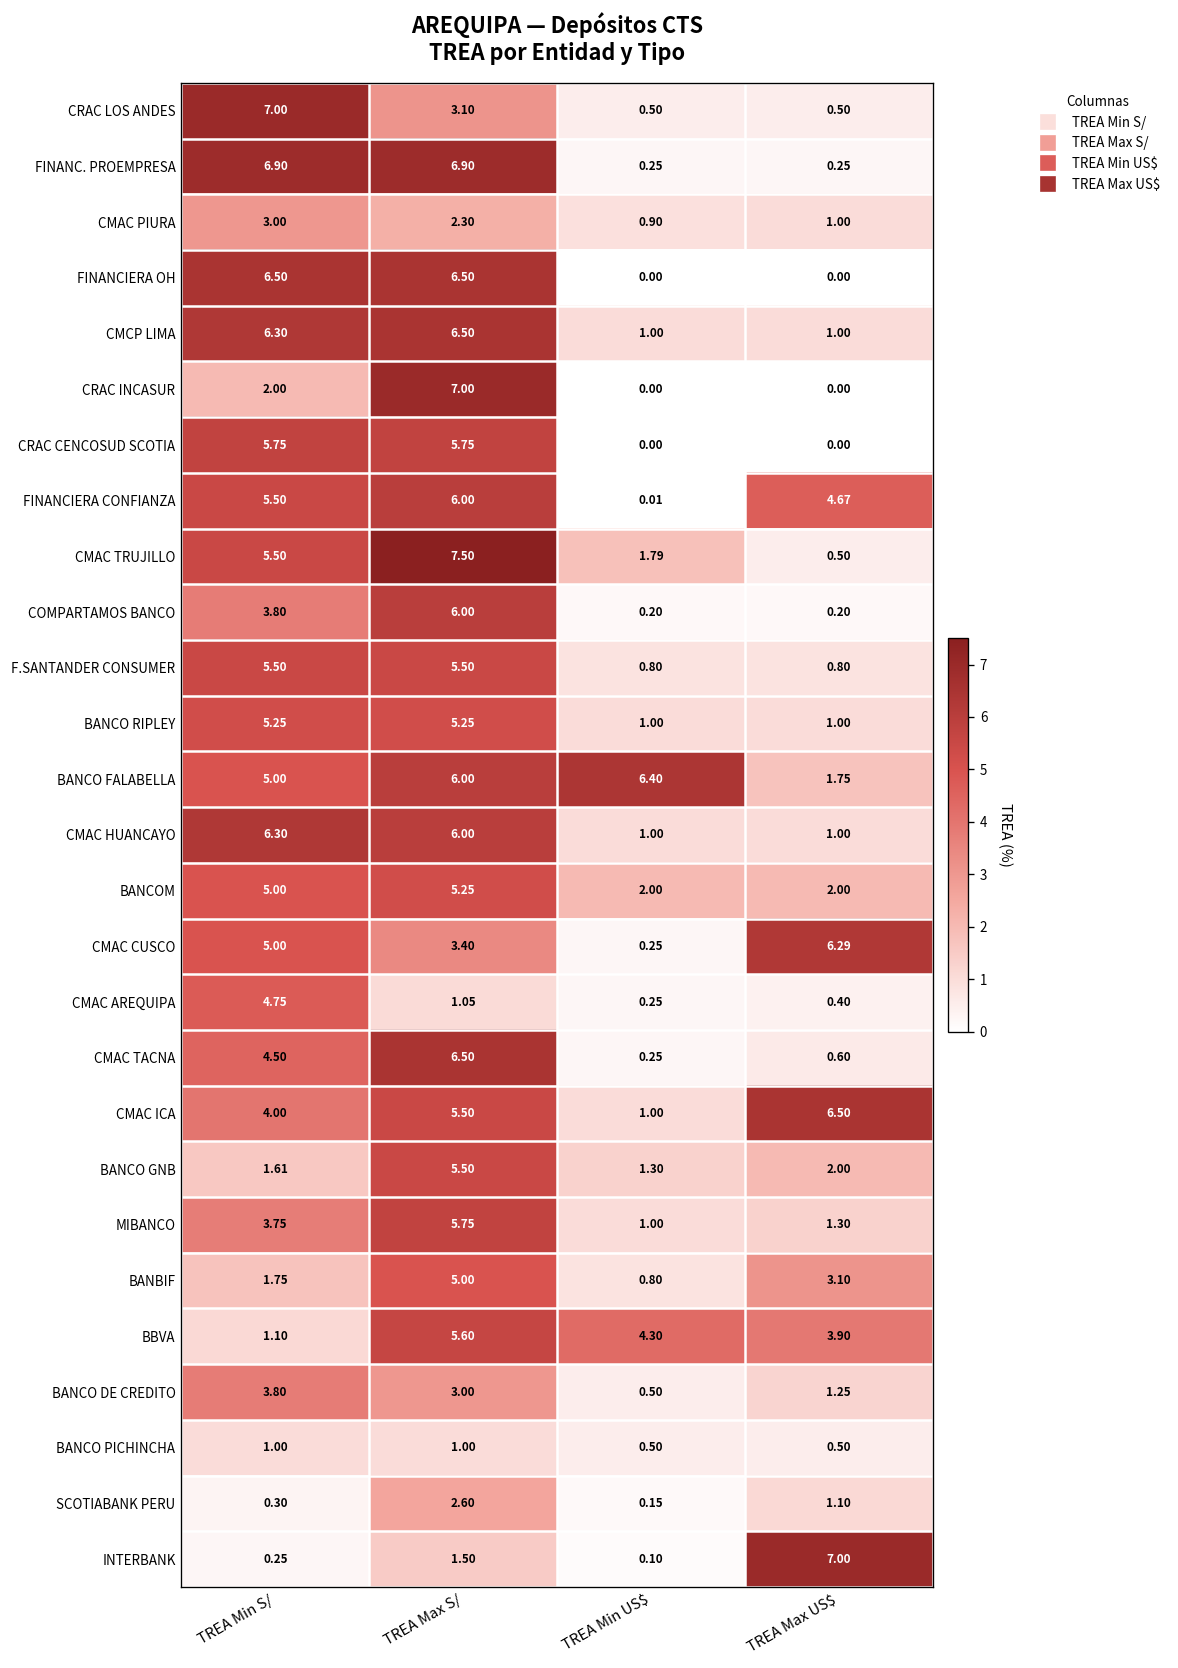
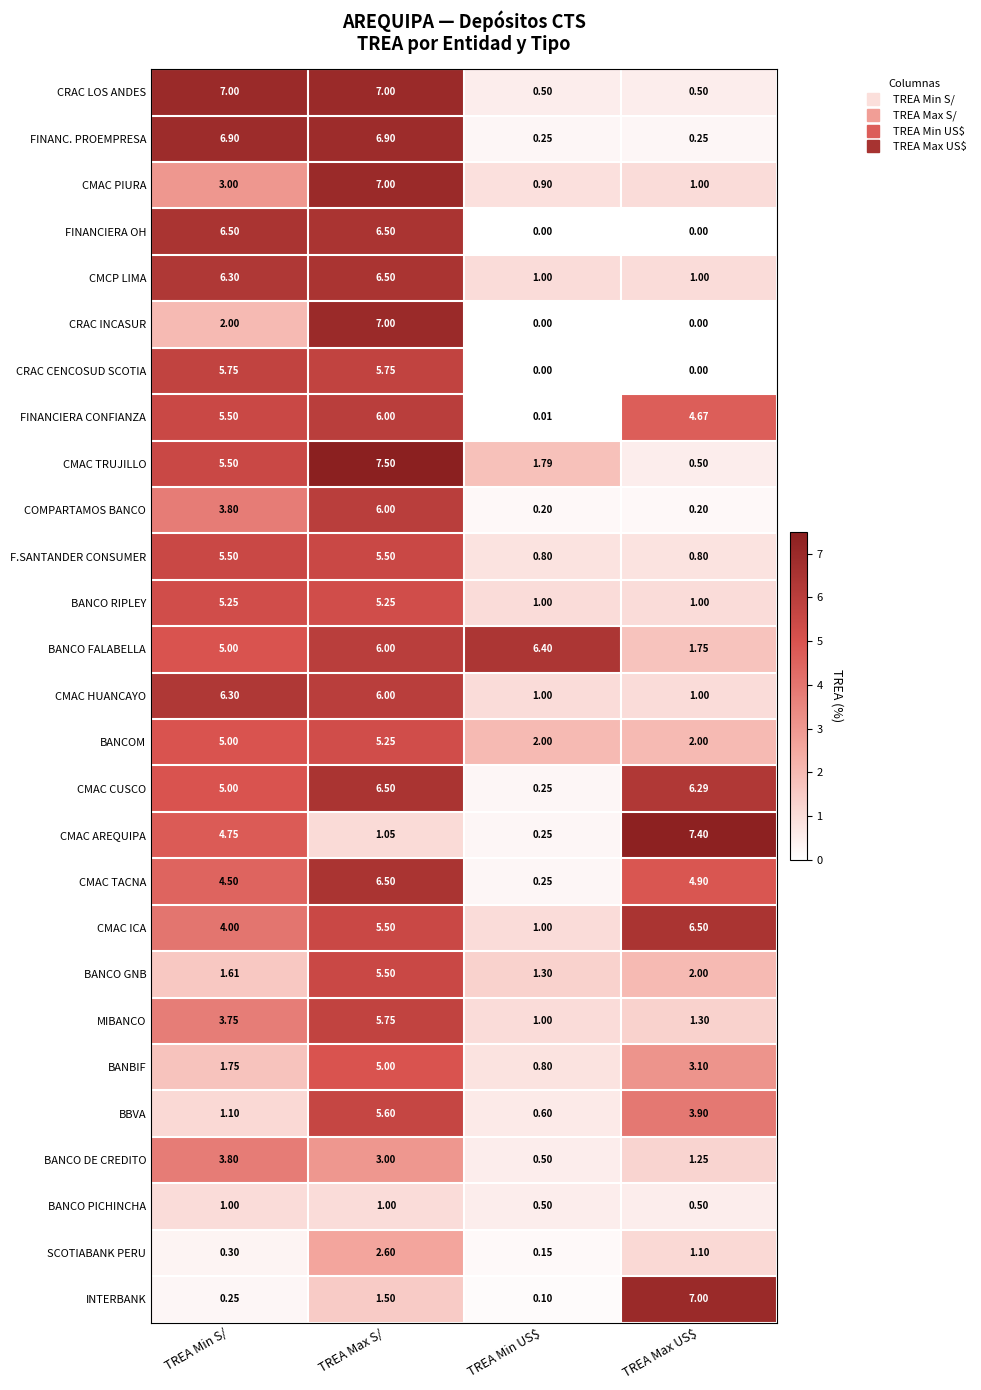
  {
    "CRAC LOS ANDES": {
      "TREA Min S/": 7.00,
-     "TREA Max S/": 3.10,
+     "TREA Max S/": 7.00,
      "TREA Min US$": 0.50,
      "TREA Max US$": 0.50
    },
    "FINANC. PROEMPRESA": {
      "TREA Min S/": 6.90,
      "TREA Max S/": 6.90,
      "TREA Min US$": 0.25,
      "TREA Max US$": 0.25
    },
    "CMAC PIURA": {
      "TREA Min S/": 3.00,
-     "TREA Max S/": 2.30,
+     "TREA Max S/": 7.00,
      "TREA Min US$": 0.90,
      "TREA Max US$": 1.00
    },
    "FINANCIERA OH": {
      "TREA Min S/": 6.50,
      "TREA Max S/": 6.50,
      "TREA Min US$": 0.00,
      "TREA Max US$": 0.00
    },
    "CMCP LIMA": {
      "TREA Min S/": 6.30,
      "TREA Max S/": 6.50,
      "TREA Min US$": 1.00,
      "TREA Max US$": 1.00
    },
    "CRAC INCASUR": {
      "TREA Min S/": 2.00,
      "TREA Max S/": 7.00,
      "TREA Min US$": 0.00,
      "TREA Max US$": 0.00
    },
    "CRAC CENCOSUD SCOTIA": {
      "TREA Min S/": 5.75,
      "TREA Max S/": 5.75,
      "TREA Min US$": 0.00,
      "TREA Max US$": 0.00
    },
    "FINANCIERA CONFIANZA": {
      "TREA Min S/": 5.50,
      "TREA Max S/": 6.00,
      "TREA Min US$": 0.01,
      "TREA Max US$": 4.67
    },
    "CMAC TRUJILLO": {
      "TREA Min S/": 5.50,
      "TREA Max S/": 7.50,
      "TREA Min US$": 1.79,
      "TREA Max US$": 0.50
    },
    "COMPARTAMOS BANCO": {
      "TREA Min S/": 3.80,
      "TREA Max S/": 6.00,
      "TREA Min US$": 0.20,
      "TREA Max US$": 0.20
    },
    "F.SANTANDER CONSUMER": {
      "TREA Min S/": 5.50,
      "TREA Max S/": 5.50,
      "TREA Min US$": 0.80,
      "TREA Max US$": 0.80
    },
    "BANCO RIPLEY": {
      "TREA Min S/": 5.25,
      "TREA Max S/": 5.25,
      "TREA Min US$": 1.00,
      "TREA Max US$": 1.00
    },
    "BANCO FALABELLA": {
      "TREA Min S/": 5.00,
      "TREA Max S/": 6.00,
      "TREA Min US$": 6.40,
      "TREA Max US$": 1.75
    },
    "CMAC HUANCAYO": {
      "TREA Min S/": 6.30,
      "TREA Max S/": 6.00,
      "TREA Min US$": 1.00,
      "TREA Max US$": 1.00
    },
    "BANCOM": {
      "TREA Min S/": 5.00,
      "TREA Max S/": 5.25,
      "TREA Min US$": 2.00,
      "TREA Max US$": 2.00
    },
    "CMAC CUSCO": {
      "TREA Min S/": 5.00,
-     "TREA Max S/": 3.40,
+     "TREA Max S/": 6.50,
      "TREA Min US$": 0.25,
      "TREA Max US$": 6.29
    },
    "CMAC AREQUIPA": {
      "TREA Min S/": 4.75,
      "TREA Max S/": 1.05,
      "TREA Min US$": 0.25,
-     "TREA Max US$": 0.40
+     "TREA Max US$": 7.40
    },
    "CMAC TACNA": {
      "TREA Min S/": 4.50,
      "TREA Max S/": 6.50,
      "TREA Min US$": 0.25,
-     "TREA Max US$": 0.60
+     "TREA Max US$": 4.90
    },
    "CMAC ICA": {
      "TREA Min S/": 4.00,
      "TREA Max S/": 5.50,
      "TREA Min US$": 1.00,
      "TREA Max US$": 6.50
    },
    "BANCO GNB": {
      "TREA Min S/": 1.61,
      "TREA Max S/": 5.50,
      "TREA Min US$": 1.30,
      "TREA Max US$": 2.00
    },
    "MIBANCO": {
      "TREA Min S/": 3.75,
      "TREA Max S/": 5.75,
      "TREA Min US$": 1.00,
      "TREA Max US$": 1.30
    },
    "BANBIF": {
      "TREA Min S/": 1.75,
      "TREA Max S/": 5.00,
      "TREA Min US$": 0.80,
      "TREA Max US$": 3.10
    },
    "BBVA": {
      "TREA Min S/": 1.10,
      "TREA Max S/": 5.60,
-     "TREA Min US$": 4.30,
+     "TREA Min US$": 0.60,
      "TREA Max US$": 3.90
    },
    "BANCO DE CREDITO": {
      "TREA Min S/": 3.80,
      "TREA Max S/": 3.00,
      "TREA Min US$": 0.50,
      "TREA Max US$": 1.25
    },
    "BANCO PICHINCHA": {
      "TREA Min S/": 1.00,
      "TREA Max S/": 1.00,
      "TREA Min US$": 0.50,
      "TREA Max US$": 0.50
    },
    "SCOTIABANK PERU": {
      "TREA Min S/": 0.30,
      "TREA Max S/": 2.60,
      "TREA Min US$": 0.15,
      "TREA Max US$": 1.10
    },
    "INTERBANK": {
      "TREA Min S/": 0.25,
      "TREA Max S/": 1.50,
      "TREA Min US$": 0.10,
      "TREA Max US$": 7.00
    }
  }
